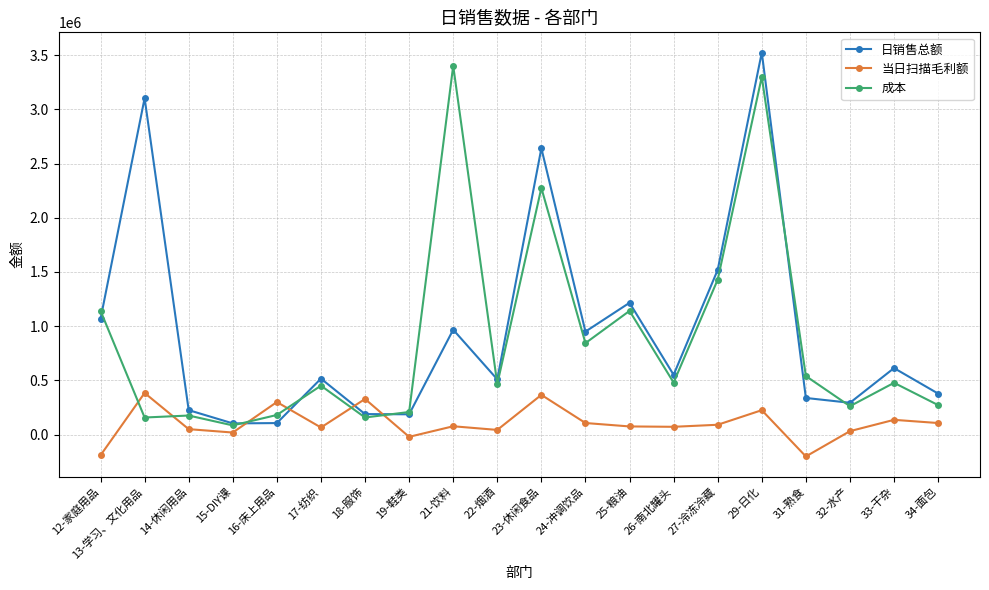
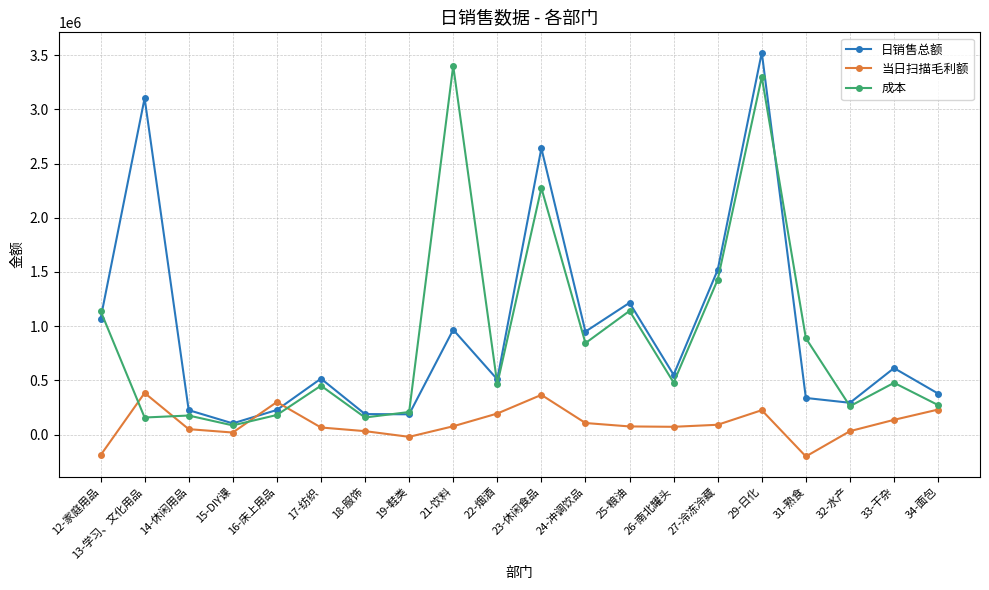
  {
    "日销售总额": {
      "12-家庭用品": 1070000,
      "13-学习、文化用品": 3100000,
      "14-休闲用品": 230000,
-     "16-床上用品": 110000,
+     "16-床上用品": 230000,
      "17-纺织": 520000,
      "18-服饰": 190000,
      "21-饮料": 970000,
      "22-烟酒": 510000,
      "23-休闲食品": 2640000,
      "24-冲调饮品": 950000,
      "25-粮油": 1220000,
      "26-南北罐头": 550000,
      "27-冷冻冷藏": 1520000,
      "29-日化": 3530000,
      "31-熟食": 340000,
      "32-水产": 290000,
      "33-干杂": 610000,
      "34-面包": 380000
    },
    "当日扫描毛利额": {
      "12-家庭用品": -190000,
      "13-学习、文化用品": 380000,
      "14-休闲用品": 50000,
      "15-DIY课": 20000,
      "16-床上用品": 300000,
      "17-纺织": 70000,
-     "18-服饰": 330000,
+     "18-服饰": 30000,
      "19-鞋类": -20000,
      "21-饮料": 80000,
-     "22-烟酒": 40000,
+     "22-烟酒": 190000,
      "23-休闲食品": 370000,
      "24-冲调饮品": 110000,
      "25-粮油": 70000,
      "26-南北罐头": 70000,
      "27-冷冻冷藏": 90000,
      "29-日化": 220000,
      "31-熟食": -200000,
      "32-水产": 30000,
      "33-干杂": 140000,
-     "34-面包": 110000
+     "34-面包": 230000
    },
    "成本": {
      "12-家庭用品": 1140000,
      "13-学习、文化用品": 160000,
      "14-休闲用品": 180000,
      "16-床上用品": 180000,
      "17-纺织": 450000,
      "18-服饰": 160000,
      "21-饮料": 3400000,
      "22-烟酒": 470000,
      "23-休闲食品": 2280000,
      "24-冲调饮品": 840000,
      "25-粮油": 1140000,
      "26-南北罐头": 480000,
      "27-冷冻冷藏": 1430000,
      "29-日化": 3300000,
-     "31-熟食": 540000,
+     "31-熟食": 890000,
      "32-水产": 260000,
      "33-干杂": 480000,
      "34-面包": 270000
    }
  }
